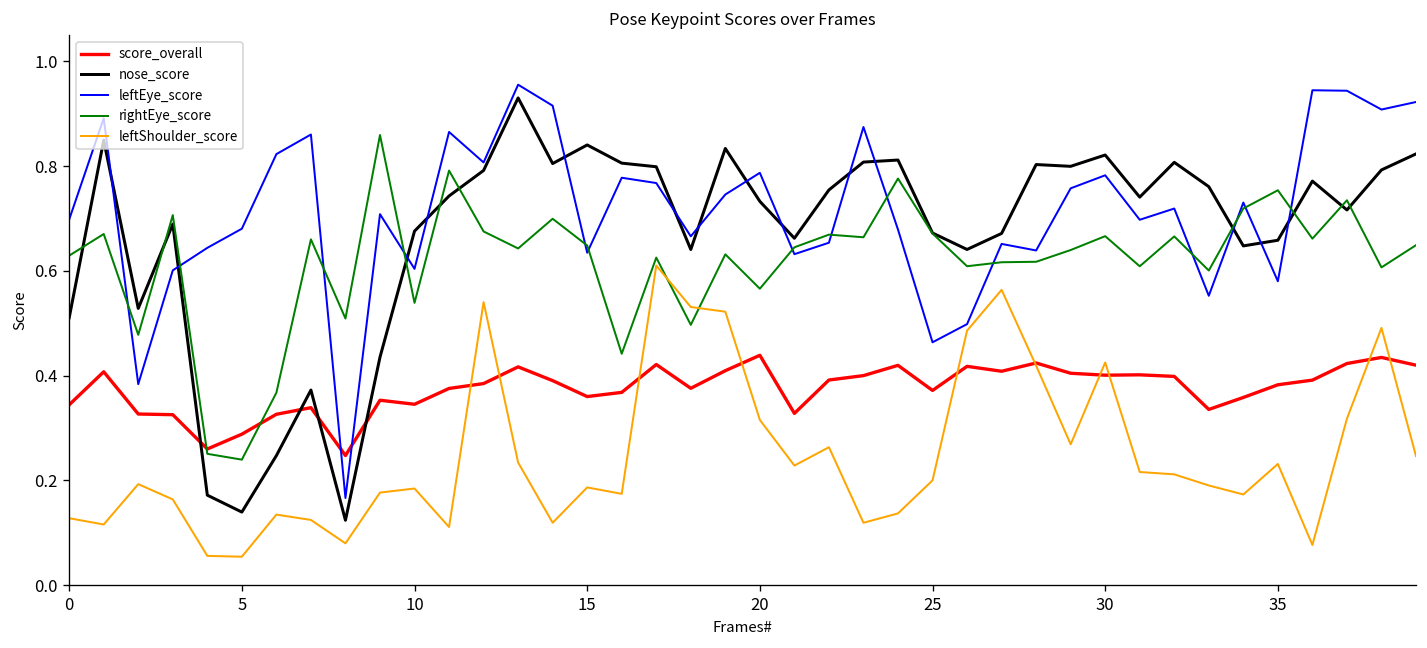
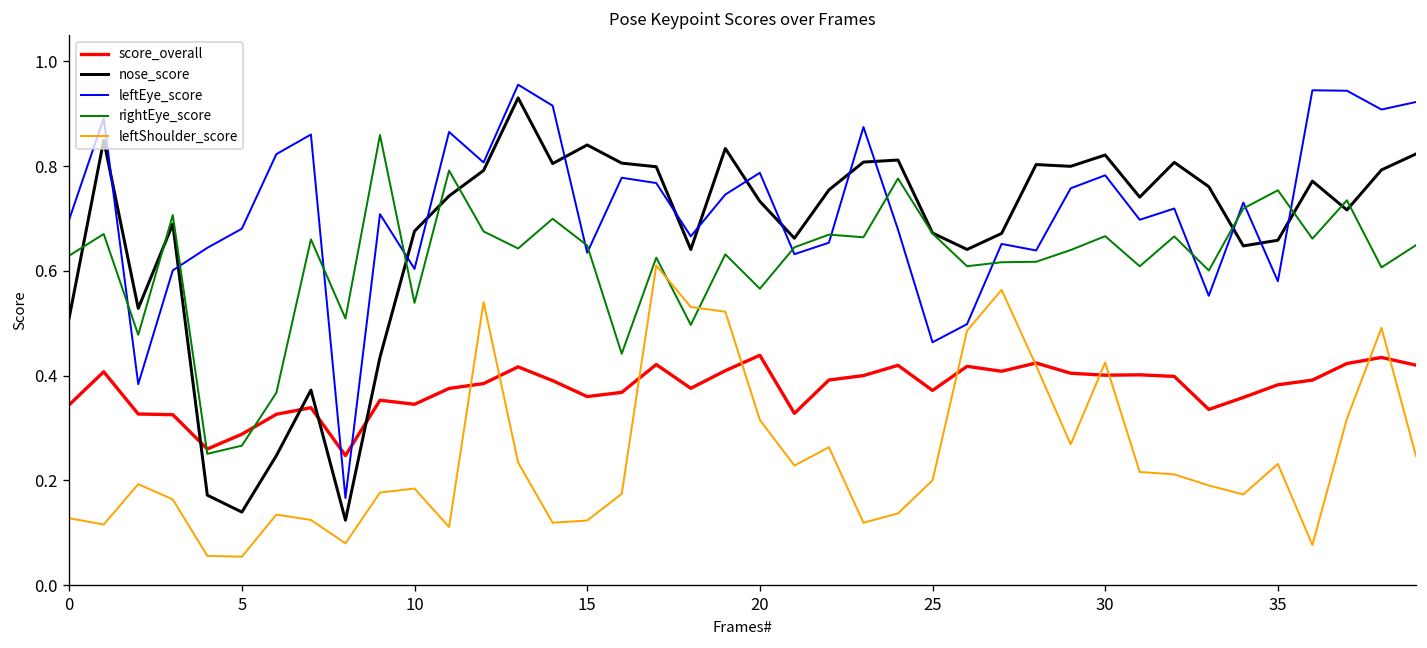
  {
    "score_overall": {
      "0": 0.34,
      "5": 0.29,
      "10": 0.35,
      "15": 0.36,
      "20": 0.44,
      "25": 0.37,
      "30": 0.40,
      "35": 0.38
    },
    "nose_score": {
      "0": 0.51,
      "5": 0.14,
      "10": 0.68,
      "15": 0.84,
      "20": 0.73,
      "30": 0.82,
      "35": 0.66
    },
    "leftEye_score": {
      "0": 0.70,
      "5": 0.68,
      "10": 0.60,
      "15": 0.63,
      "20": 0.79,
      "25": 0.46,
      "30": 0.78,
      "35": 0.58
    },
    "rightEye_score": {
      "0": 0.63,
-     "5": 0.24,
+     "5": 0.27,
      "10": 0.54,
      "15": 0.65,
      "20": 0.57,
      "30": 0.67,
      "35": 0.75
    },
    "leftShoulder_score": {
      "0": 0.13,
      "5": 0.05,
      "10": 0.18,
-     "15": 0.19,
+     "15": 0.12,
      "20": 0.32,
      "25": 0.20,
      "30": 0.43,
      "35": 0.23
    }
  }
